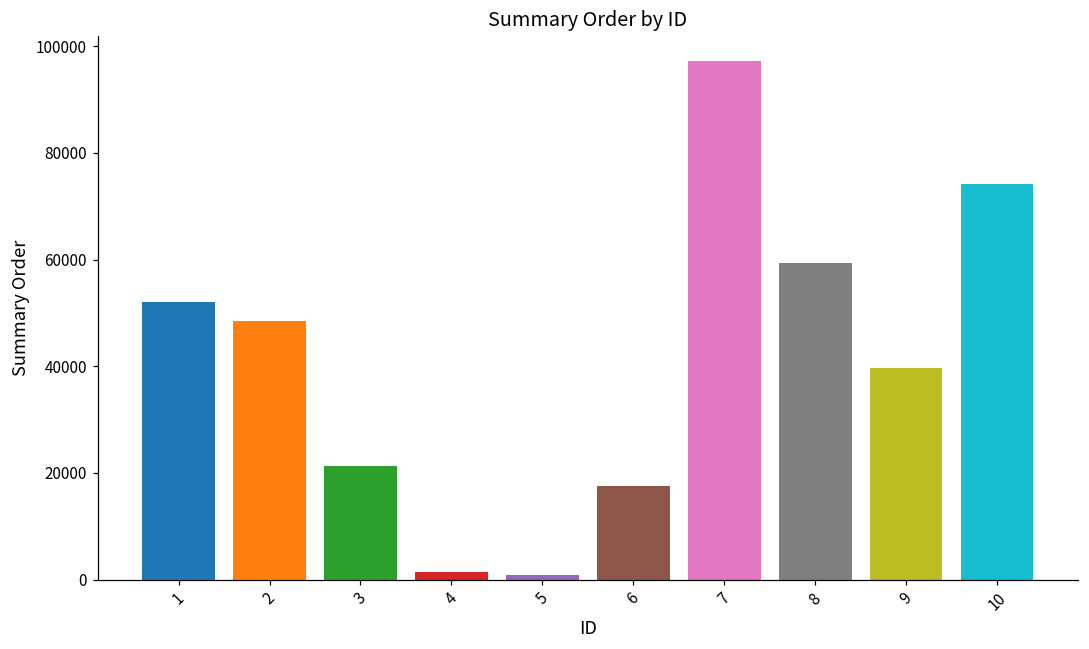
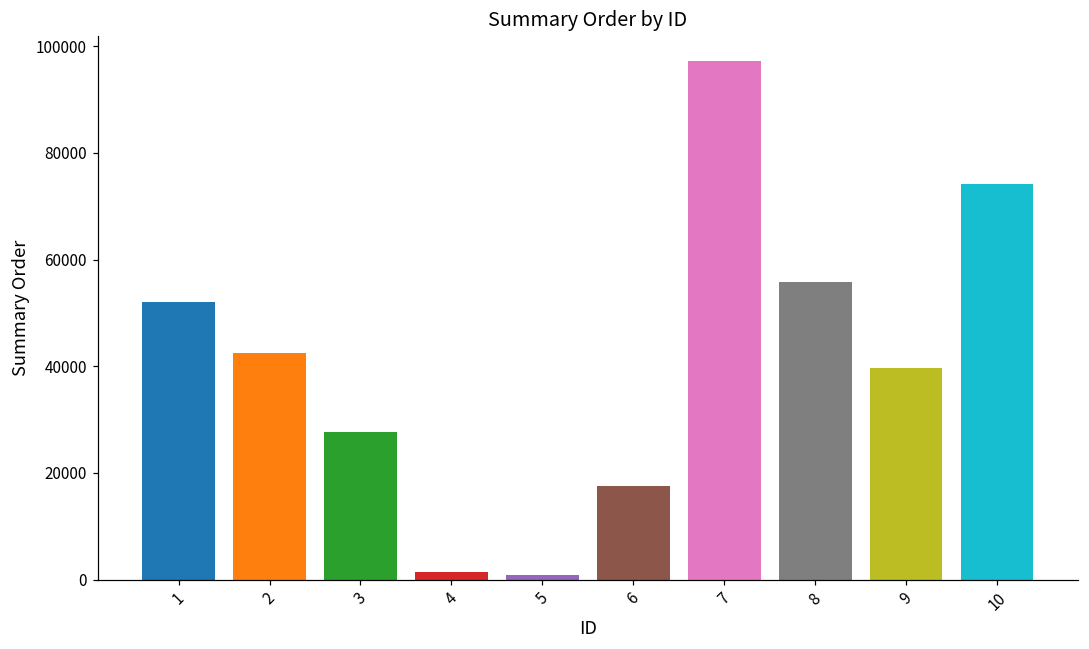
  {
    "1": 52000,
-   "2": 48000,
-   "3": 21000,
+   "2": 42000,
+   "3": 28000,
    "4": 1000,
    "5": 1000,
    "6": 18000,
    "7": 97000,
-   "8": 59000,
+   "8": 56000,
    "9": 40000,
    "10": 74000
  }
